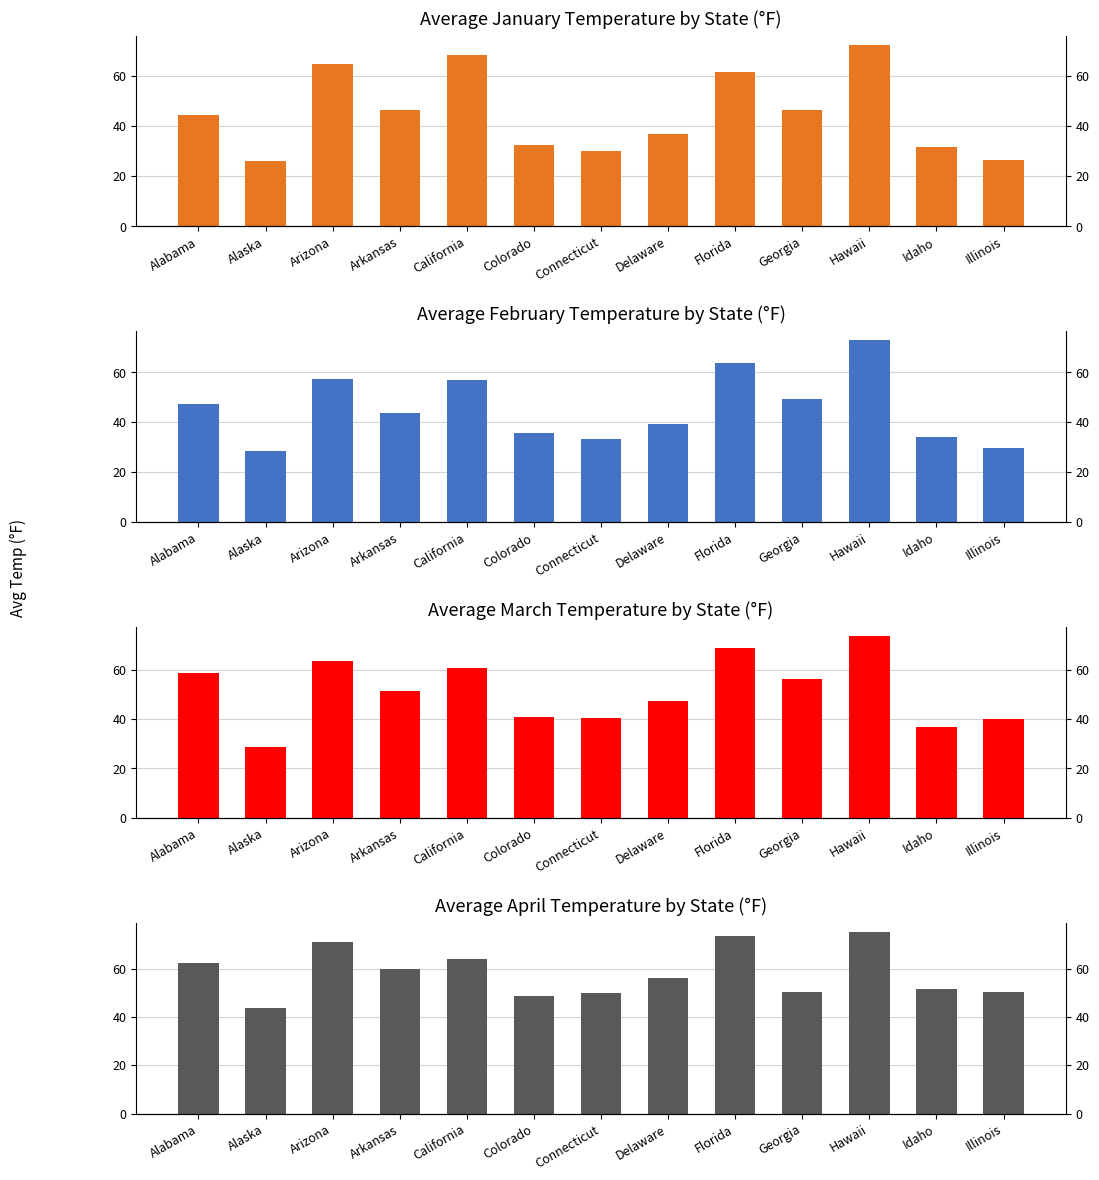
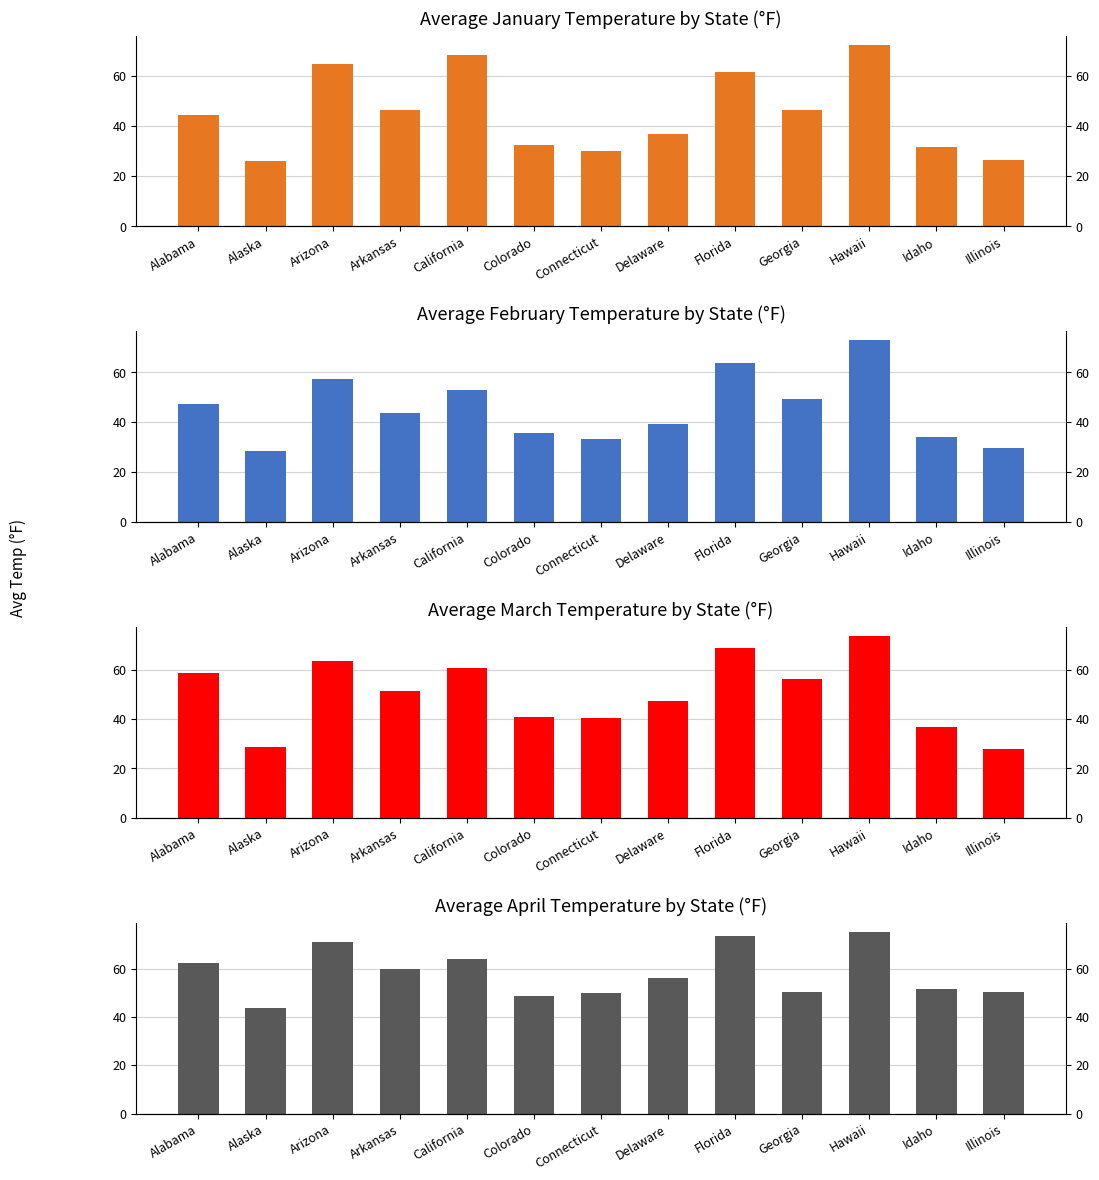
  {
    "Average January Temperature by State (°F)": {
      "Alabama": 44,
      "Alaska": 26,
      "Arizona": 65,
      "Arkansas": 46,
      "California": 68,
      "Colorado": 33,
      "Connecticut": 30,
      "Delaware": 37,
      "Florida": 62,
      "Georgia": 46,
      "Hawaii": 73,
      "Idaho": 32,
      "Illinois": 26
    },
    "Average February Temperature by State (°F)": {
      "Alabama": 47,
      "Alaska": 29,
      "Arizona": 58,
      "Arkansas": 44,
-     "California": 57,
+     "California": 53,
      "Colorado": 36,
      "Connecticut": 33,
      "Delaware": 39,
      "Florida": 64,
      "Georgia": 49,
      "Hawaii": 73,
      "Idaho": 34,
      "Illinois": 30
    },
    "Average March Temperature by State (°F)": {
      "Alabama": 59,
      "Alaska": 29,
      "Arizona": 64,
      "Arkansas": 51,
      "California": 61,
      "Colorado": 41,
      "Connecticut": 41,
      "Delaware": 47,
      "Florida": 69,
      "Georgia": 56,
      "Hawaii": 74,
      "Idaho": 37,
-     "Illinois": 40
+     "Illinois": 28
    },
    "Average April Temperature by State (°F)": {
      "Alabama": 63,
      "Alaska": 44,
      "Arizona": 71,
      "Arkansas": 60,
      "California": 64,
      "Colorado": 49,
      "Connecticut": 50,
      "Delaware": 56,
      "Florida": 74,
      "Georgia": 51,
      "Hawaii": 75,
      "Idaho": 52,
      "Illinois": 51
    }
  }
